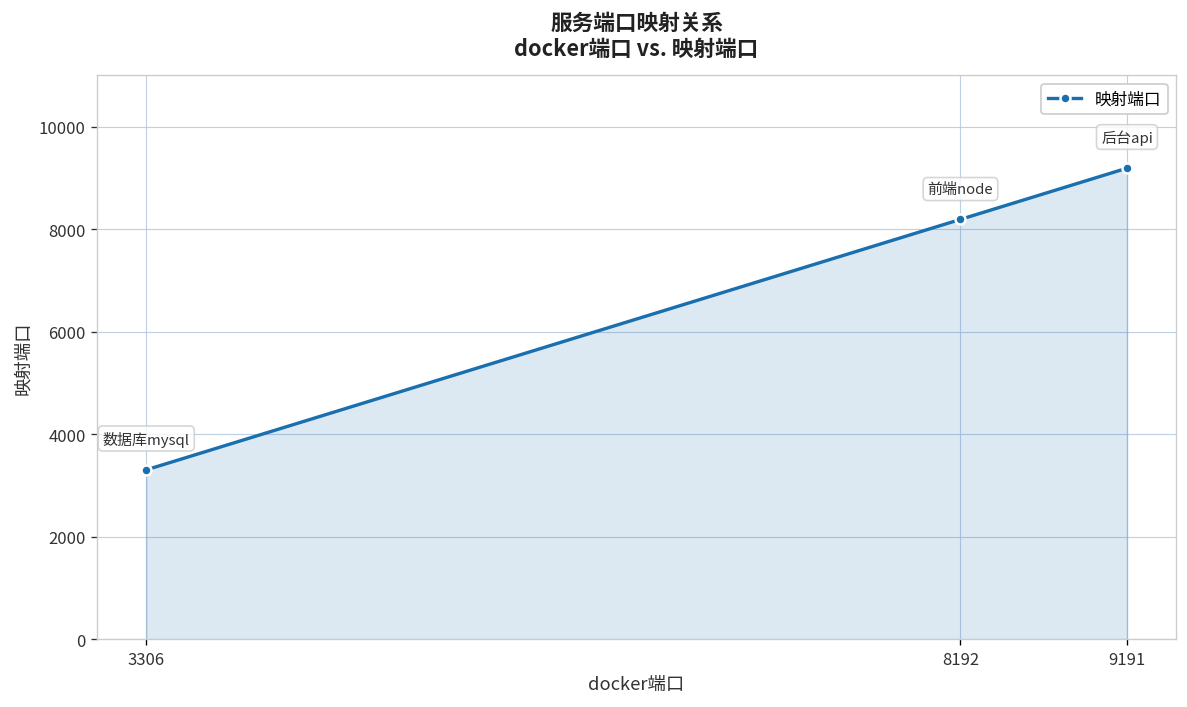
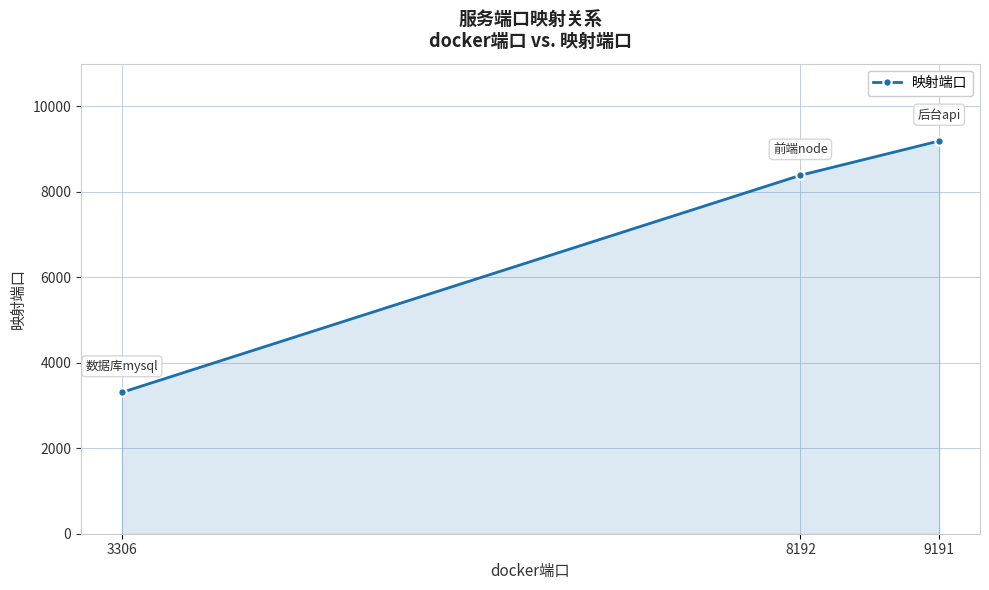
  {
    "3306": 3300,
-   "8192": 8200,
+   "8192": 8400,
    "9191": 9200
  }
